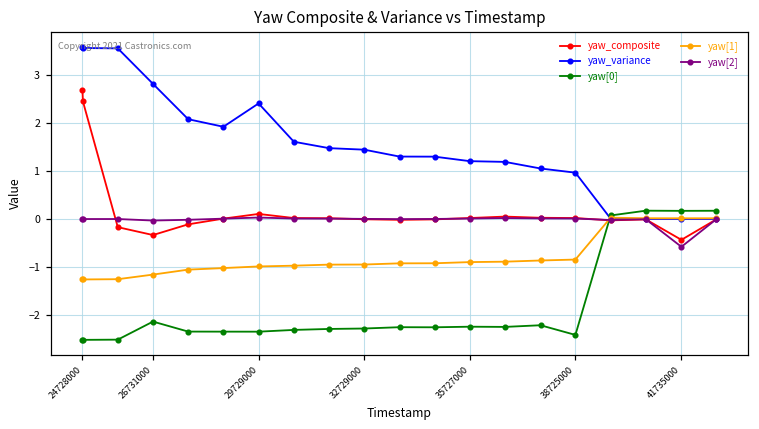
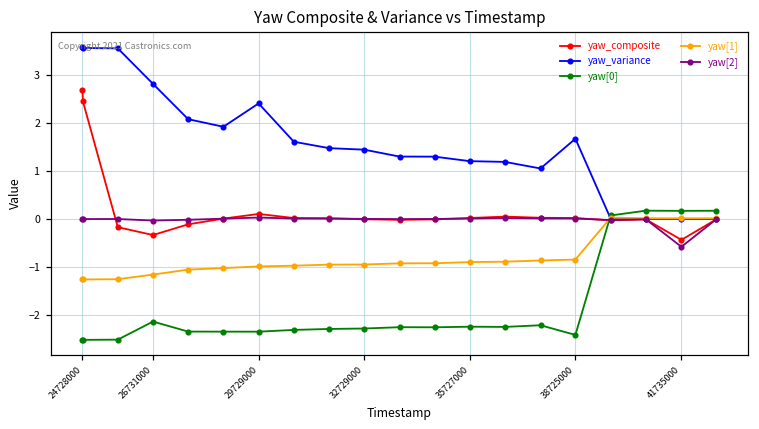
  {
    "yaw_composite": {
      "24728000": 2.7,
      "26731000": -0.3,
      "29729000": 0.1,
      "41735000": -0.4
    },
    "yaw_variance": {
      "26731000": 2.8,
      "29729000": 2.4,
      "32729000": 1.4,
      "35727000": 1.2,
-     "38725000": 1.0
+     "38725000": 1.7
    },
    "yaw[0]": {
      "24728000": -2.5,
      "26731000": -2.1,
      "29729000": -2.3,
      "32729000": -2.3,
      "35727000": -2.2,
      "38725000": -2.4,
      "41735000": 0.2
    },
    "yaw[1]": {
      "24728000": -1.3,
      "26731000": -1.2,
      "29729000": -1.0,
      "32729000": -0.9,
      "35727000": -0.9,
      "38725000": -0.8
    },
    "yaw[2]": {
      "24728000": 0.0,
      "26731000": 0.0,
      "29729000": 0.0,
      "41735000": -0.6
    }
  }
